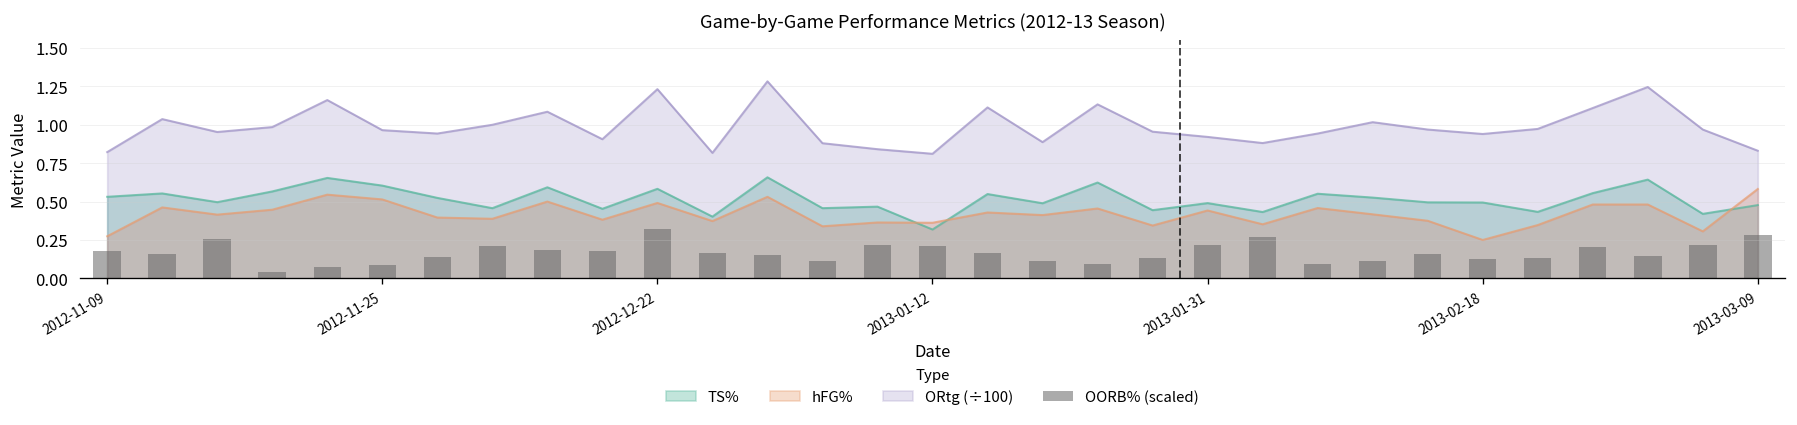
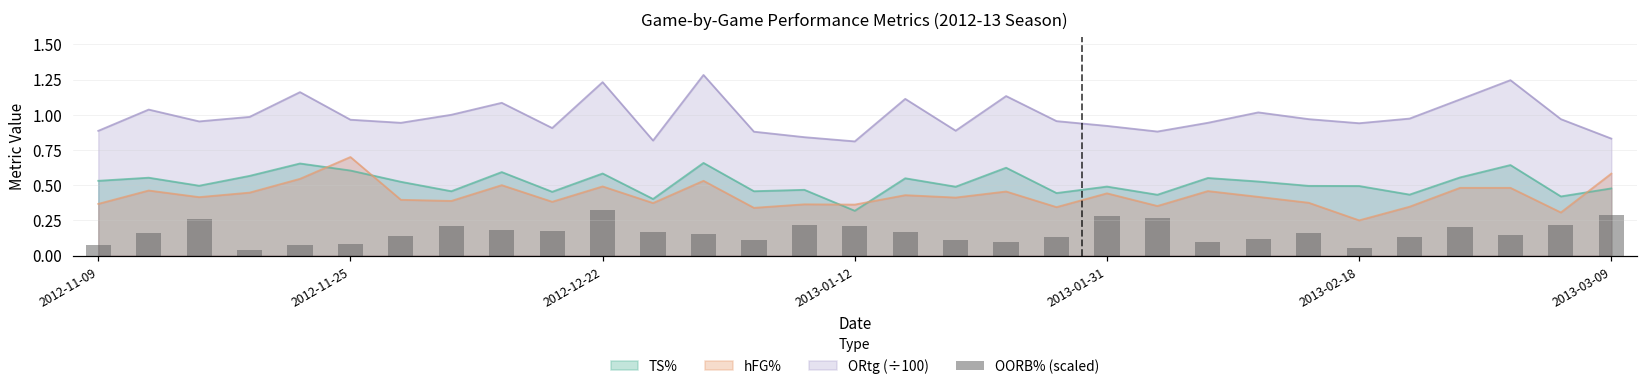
  {
    "OORB% (scaled)": {
-     "2012-11-09": 0.18,
+     "2012-11-09": 0.08,
      "2012-11-25": 0.08,
      "2012-12-22": 0.32,
      "2013-01-12": 0.21,
-     "2013-01-31": 0.21,
-     "2013-02-18": 0.13,
+     "2013-01-31": 0.28,
+     "2013-02-18": 0.06,
      "2013-03-09": 0.28
    },
    "TS%": {
      "2012-11-09": 0.53,
      "2012-11-25": 0.60,
      "2012-12-22": 0.58,
      "2013-01-12": 0.32,
      "2013-01-31": 0.49,
      "2013-02-18": 0.49,
      "2013-03-09": 0.48
    },
    "hFG%": {
-     "2012-11-09": 0.27,
-     "2012-11-25": 0.51,
+     "2012-11-09": 0.37,
+     "2012-11-25": 0.70,
      "2012-12-22": 0.49,
      "2013-01-12": 0.36,
      "2013-01-31": 0.44,
      "2013-02-18": 0.25,
      "2013-03-09": 0.58
    },
    "ORtg (÷100)": {
-     "2012-11-09": 0.82,
+     "2012-11-09": 0.89,
      "2012-11-25": 0.97,
      "2012-12-22": 1.23,
      "2013-01-12": 0.81,
      "2013-01-31": 0.92,
      "2013-02-18": 0.94,
      "2013-03-09": 0.83
    }
  }
